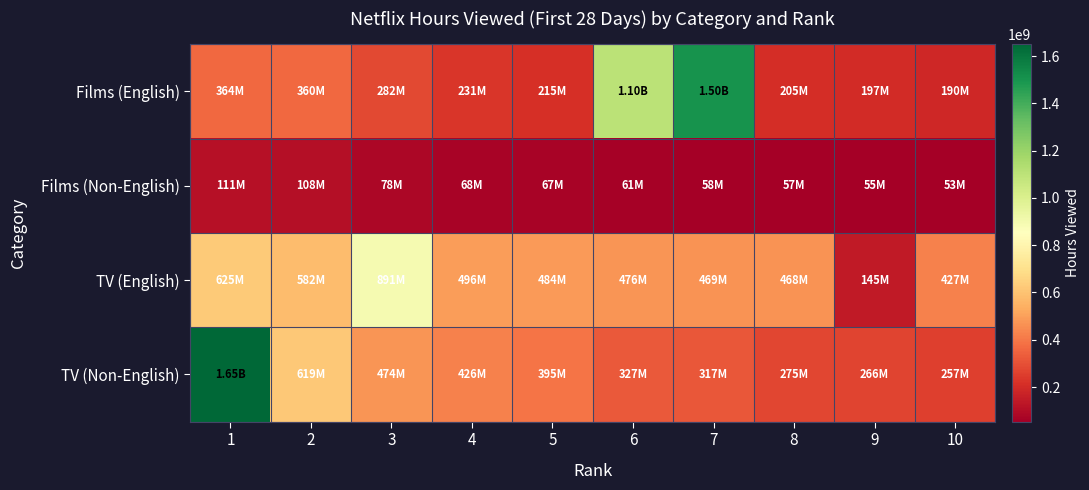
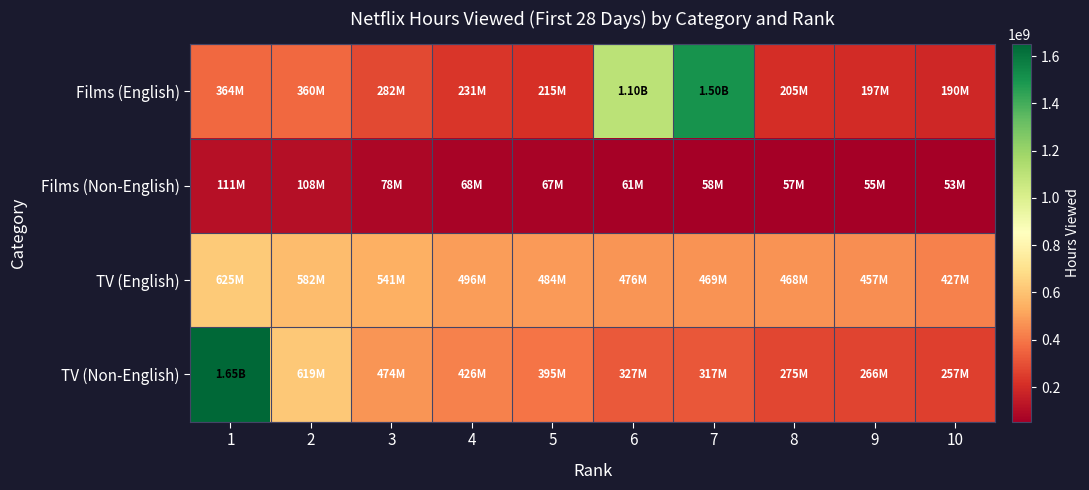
  {
    "Films (English)": {
      "1": "364M",
      "2": "360M",
      "3": "282M",
      "4": "231M",
      "5": "215M",
      "6": "1.10B",
      "7": "1.50B",
      "8": "205M",
      "9": "197M",
      "10": "190M"
    },
    "Films (Non-English)": {
      "1": "111M",
      "2": "108M",
      "3": "78M",
      "4": "68M",
      "5": "67M",
      "6": "61M",
      "7": "58M",
      "8": "57M",
      "9": "55M",
      "10": "53M"
    },
    "TV (English)": {
      "1": "625M",
      "2": "582M",
-     "3": "891M",
+     "3": "541M",
      "4": "496M",
      "5": "484M",
      "6": "476M",
      "7": "469M",
      "8": "468M",
-     "9": "145M",
+     "9": "457M",
      "10": "427M"
    },
    "TV (Non-English)": {
      "1": "1.65B",
      "2": "619M",
      "3": "474M",
      "4": "426M",
      "5": "395M",
      "6": "327M",
      "7": "317M",
      "8": "275M",
      "9": "266M",
      "10": "257M"
    }
  }
